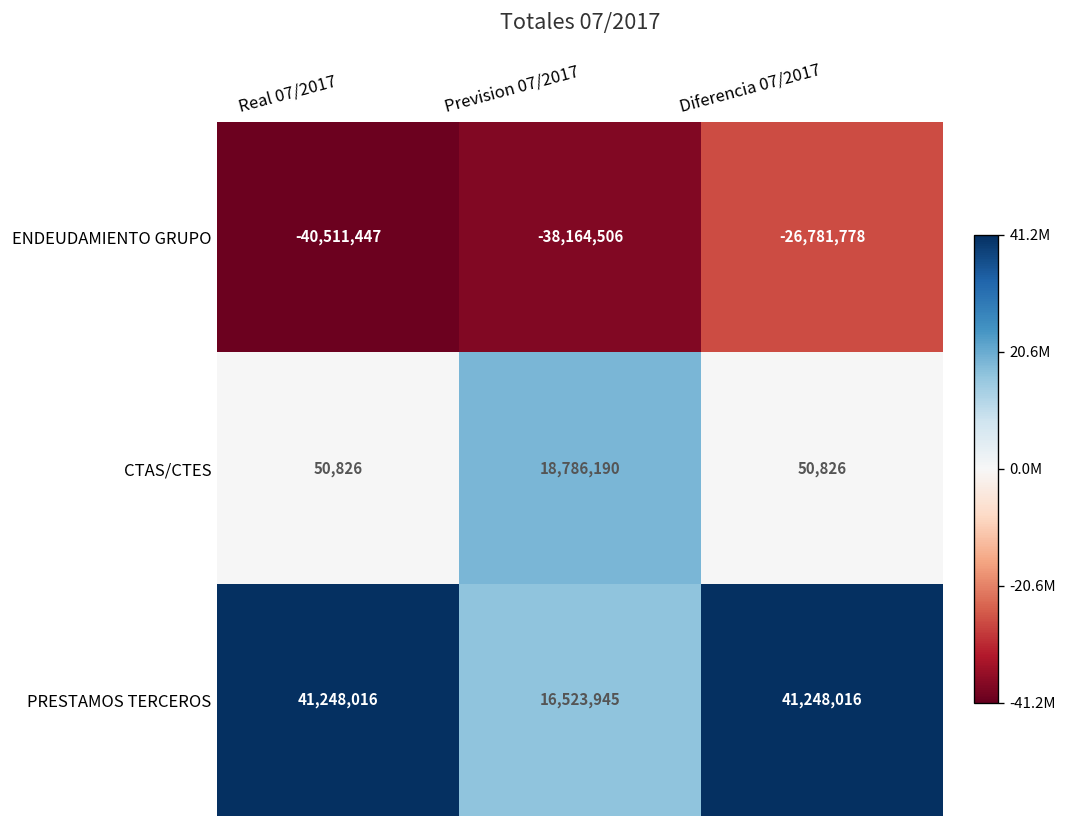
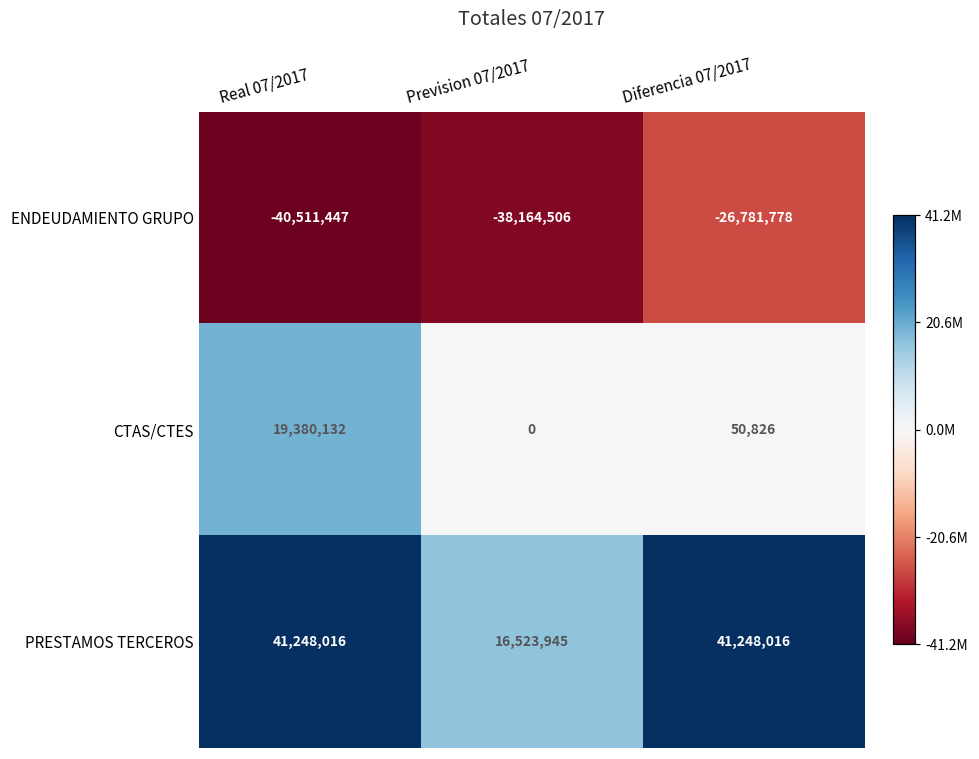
  {
    "ENDEUDAMIENTO GRUPO": {
      "Real 07/2017": "-40,511,447",
      "Prevision 07/2017": "-38,164,506",
      "Diferencia 07/2017": "-26,781,778"
    },
    "CTAS/CTES": {
-     "Real 07/2017": "50,826",
-     "Prevision 07/2017": "18,786,190",
+     "Real 07/2017": "19,380,132",
+     "Prevision 07/2017": "0",
      "Diferencia 07/2017": "50,826"
    },
    "PRESTAMOS TERCEROS": {
      "Real 07/2017": "41,248,016",
      "Prevision 07/2017": "16,523,945",
      "Diferencia 07/2017": "41,248,016"
    }
  }
